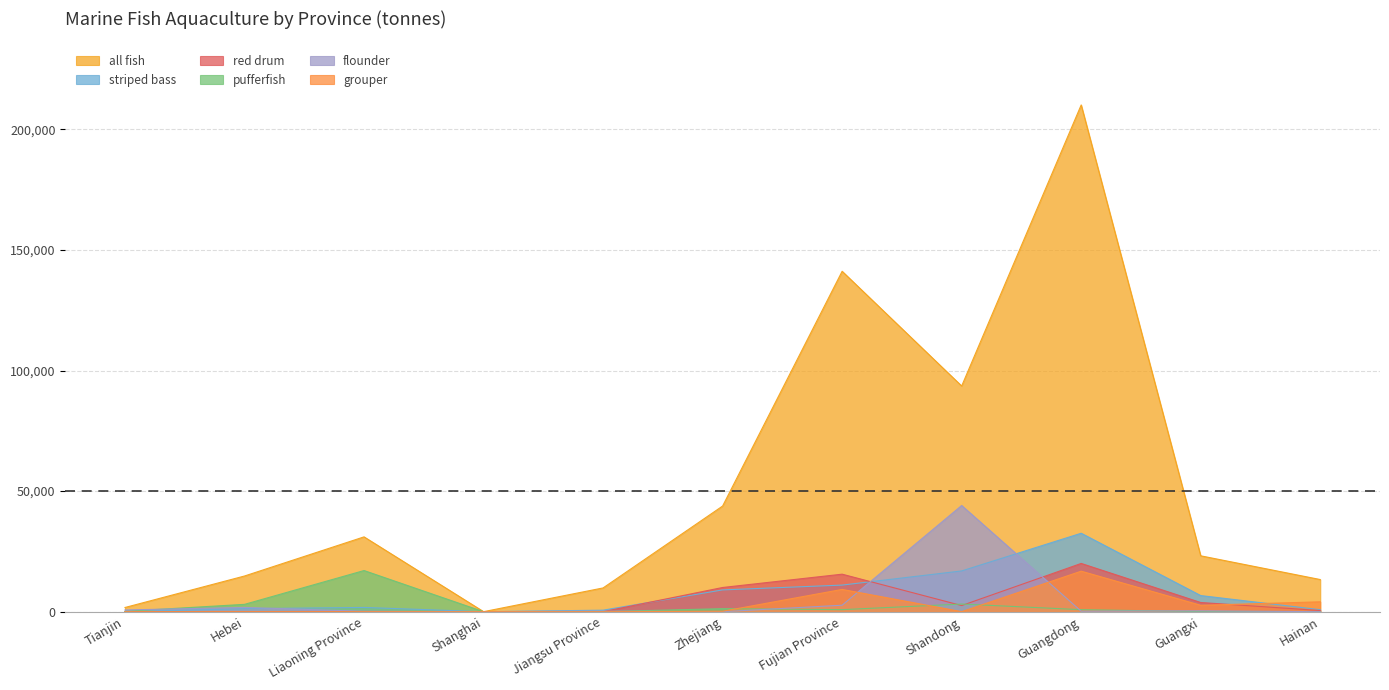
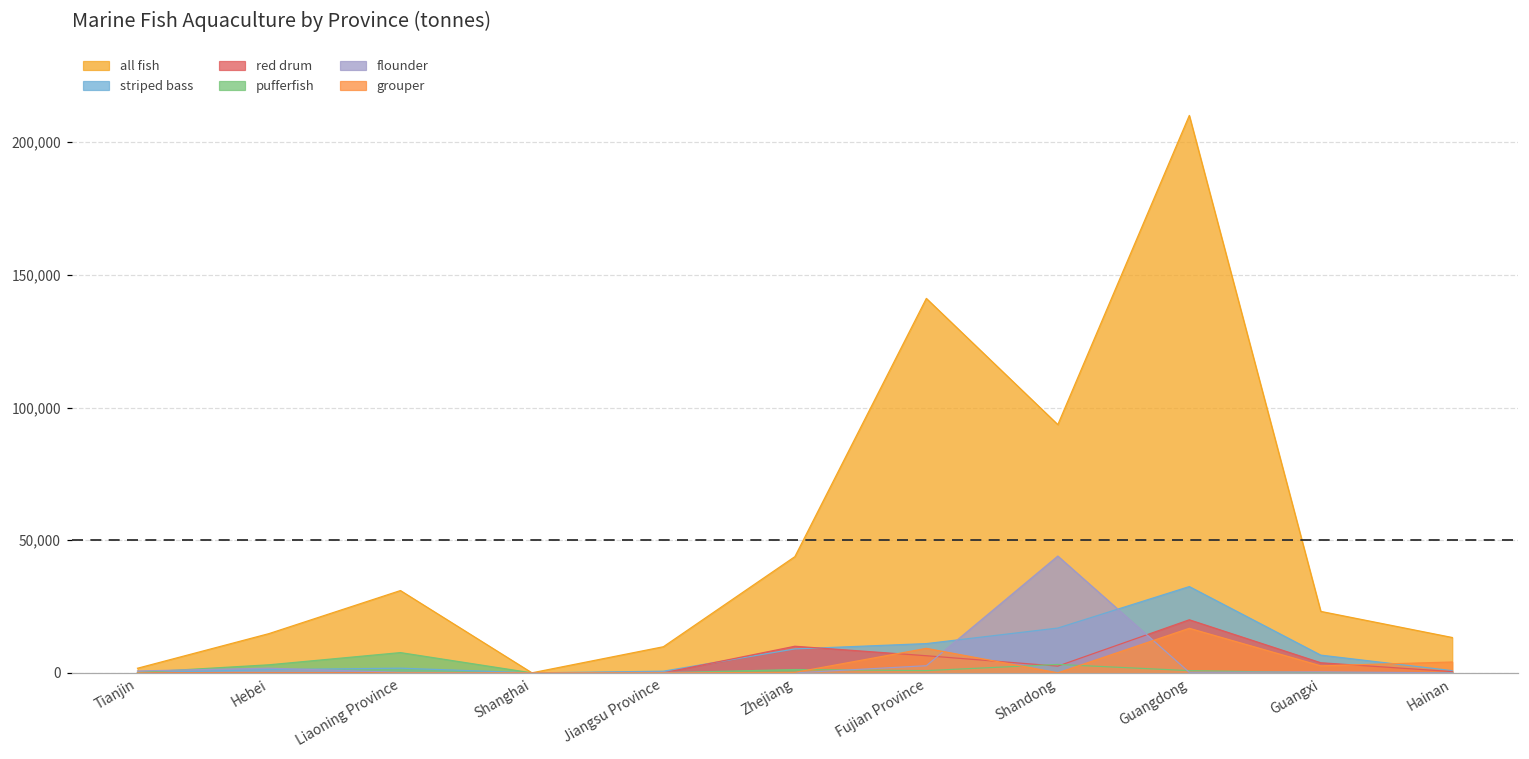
  {
    "red drum": {
-     "Fujian Province": "16,000",
+     "Fujian Province": "6,000",
      "Guangdong": "20,000",
      "Guangxi": "4,000"
    },
    "pufferfish": {
      "Hebei": "3,000",
-     "Liaoning Province": "17,000",
+     "Liaoning Province": "8,000",
      "Zhejiang": "1,000",
      "Fujian Province": "1,000"
    }
  }
